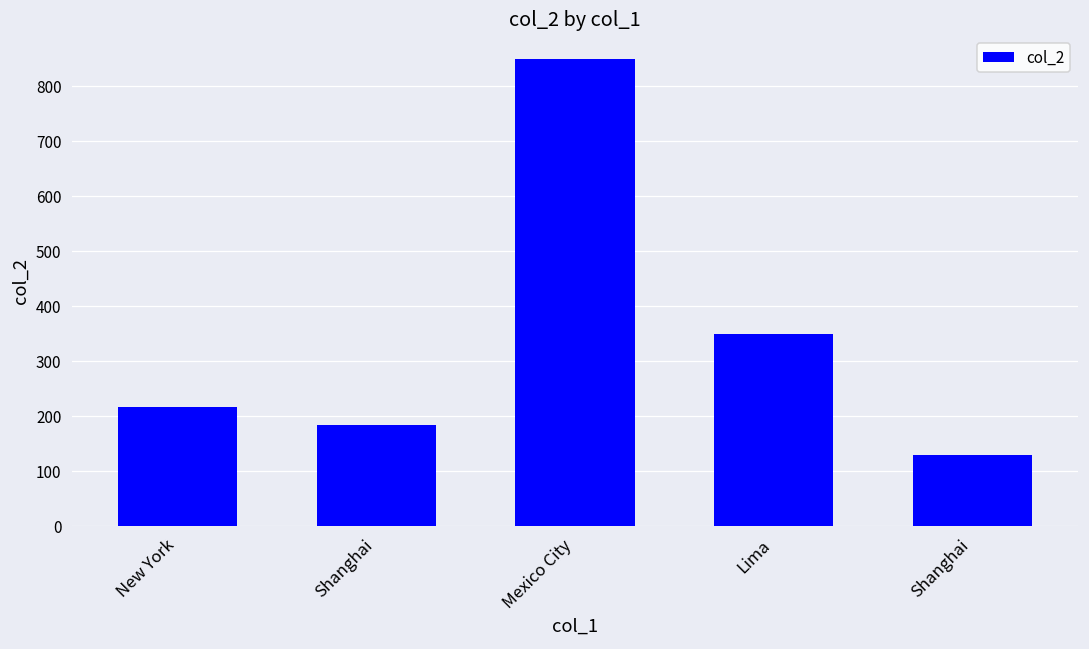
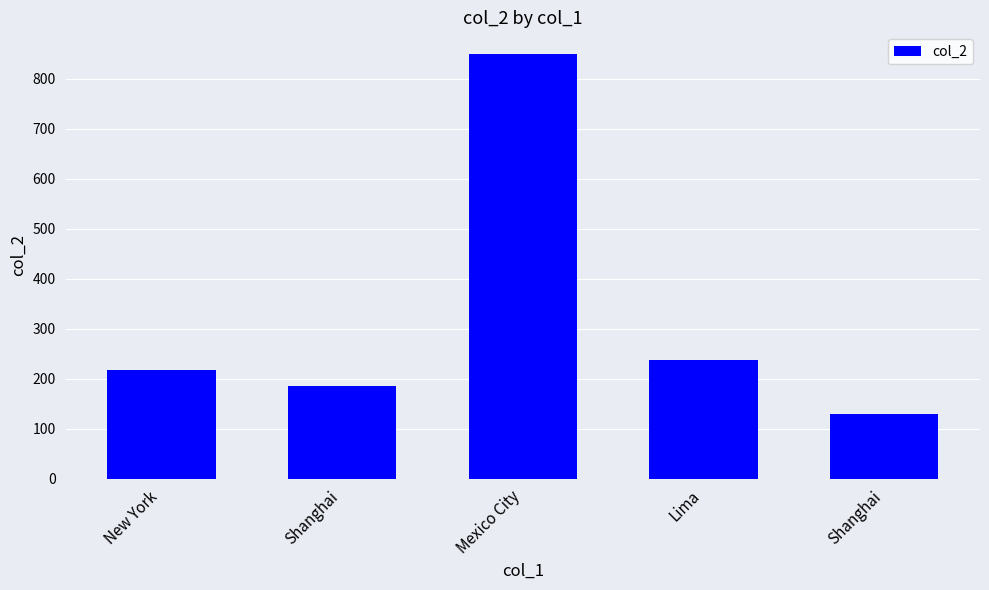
  {
    "New York": 220,
    "Mexico City": 850,
-   "Lima": 350
+   "Lima": 240
  }
